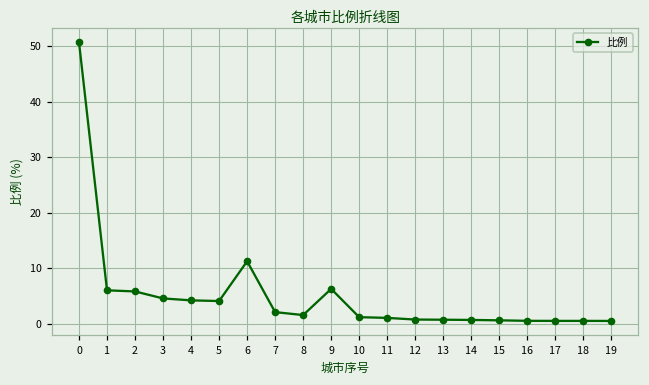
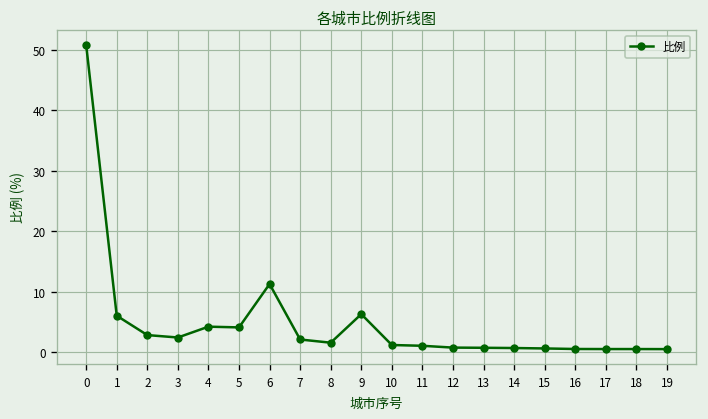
  {
    "0": 51,
    "1": 6,
-   "2": 6,
-   "3": 5,
+   "2": 3,
+   "3": 2,
    "4": 4,
    "5": 4,
    "6": 11,
    "7": 2,
    "8": 2,
    "9": 6,
    "10": 1,
    "11": 1,
    "12": 1,
    "13": 1,
    "14": 1,
    "15": 1,
    "16": 1,
    "17": 0,
    "18": 0,
    "19": 0
  }
